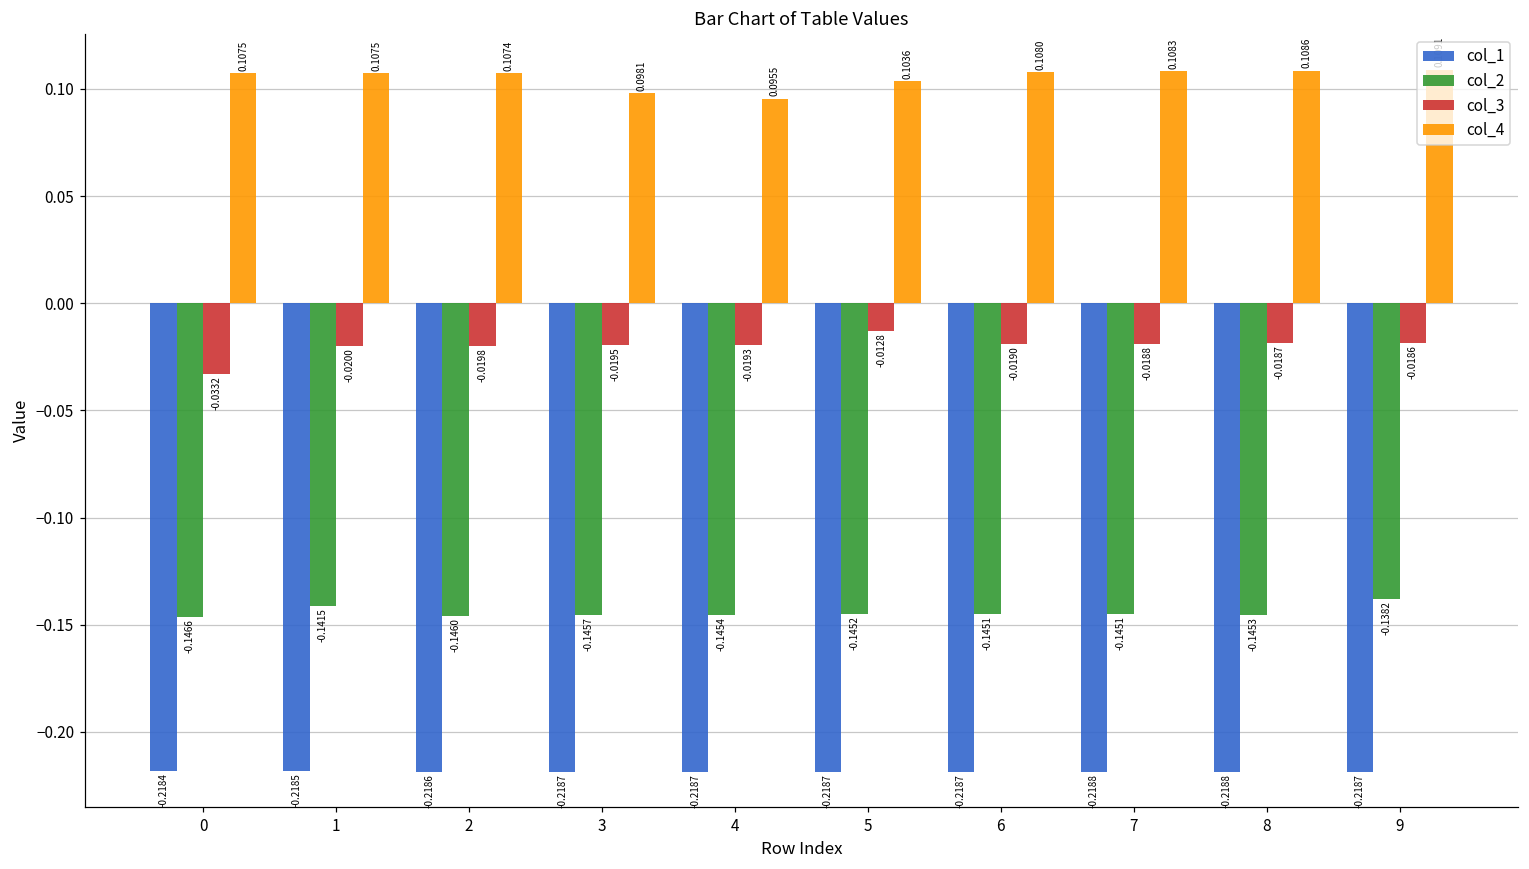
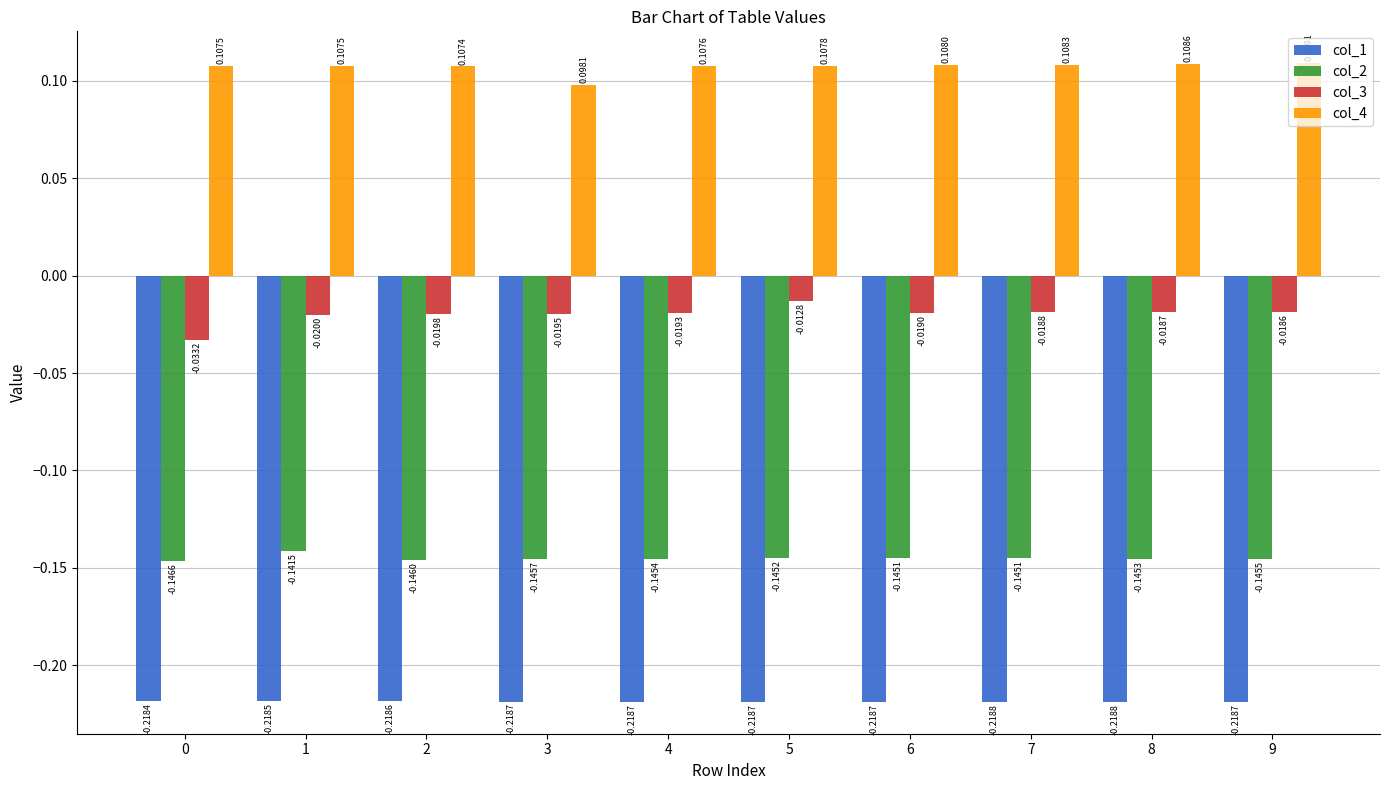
  {
    "col_1": {
      "0": -0.2184,
      "1": -0.2185,
      "2": -0.2186,
      "3": -0.2187,
      "4": -0.2187,
      "5": -0.2187,
      "6": -0.2187,
      "7": -0.2188,
      "8": -0.2188,
      "9": -0.2187
    },
    "col_2": {
      "0": -0.1466,
      "1": -0.1415,
      "2": -0.1460,
      "3": -0.1457,
      "4": -0.1454,
      "5": -0.1452,
      "6": -0.1451,
      "7": -0.1451,
      "8": -0.1453,
-     "9": -0.1382
+     "9": -0.1455
    },
    "col_3": {
      "0": -0.0332,
      "1": -0.0200,
      "2": -0.0198,
      "3": -0.0195,
      "4": -0.0193,
      "5": -0.0128,
      "6": -0.0190,
      "7": -0.0188,
      "8": -0.0187,
      "9": -0.0186
    },
    "col_4": {
      "0": 0.1075,
      "1": 0.1075,
      "2": 0.1074,
      "3": 0.0981,
-     "4": 0.0955,
-     "5": 0.1036,
+     "4": 0.1076,
+     "5": 0.1078,
      "6": 0.1080,
      "7": 0.1083,
      "8": 0.1086
    }
  }
